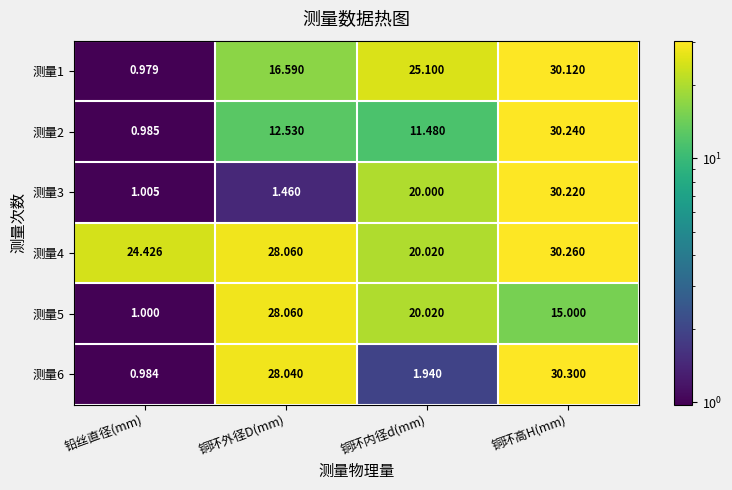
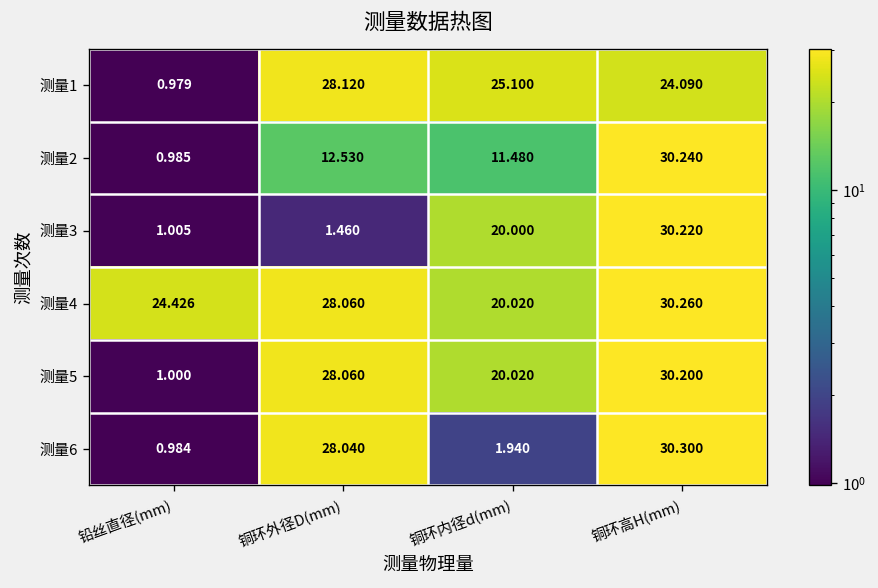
  {
    "测量1": {
      "铅丝直径(mm)": 0.979,
-     "铜环外径D(mm)": 16.590,
+     "铜环外径D(mm)": 28.120,
      "铜环内径d(mm)": 25.100,
-     "铜环高H(mm)": 30.120
+     "铜环高H(mm)": 24.090
    },
    "测量2": {
      "铅丝直径(mm)": 0.985,
      "铜环外径D(mm)": 12.530,
      "铜环内径d(mm)": 11.480,
      "铜环高H(mm)": 30.240
    },
    "测量3": {
      "铅丝直径(mm)": 1.005,
      "铜环外径D(mm)": 1.460,
      "铜环内径d(mm)": 20.000,
      "铜环高H(mm)": 30.220
    },
    "测量4": {
      "铅丝直径(mm)": 24.426,
      "铜环外径D(mm)": 28.060,
      "铜环内径d(mm)": 20.020,
      "铜环高H(mm)": 30.260
    },
    "测量5": {
      "铅丝直径(mm)": 1.000,
      "铜环外径D(mm)": 28.060,
      "铜环内径d(mm)": 20.020,
-     "铜环高H(mm)": 15.000
+     "铜环高H(mm)": 30.200
    },
    "测量6": {
      "铅丝直径(mm)": 0.984,
      "铜环外径D(mm)": 28.040,
      "铜环内径d(mm)": 1.940,
      "铜环高H(mm)": 30.300
    }
  }
